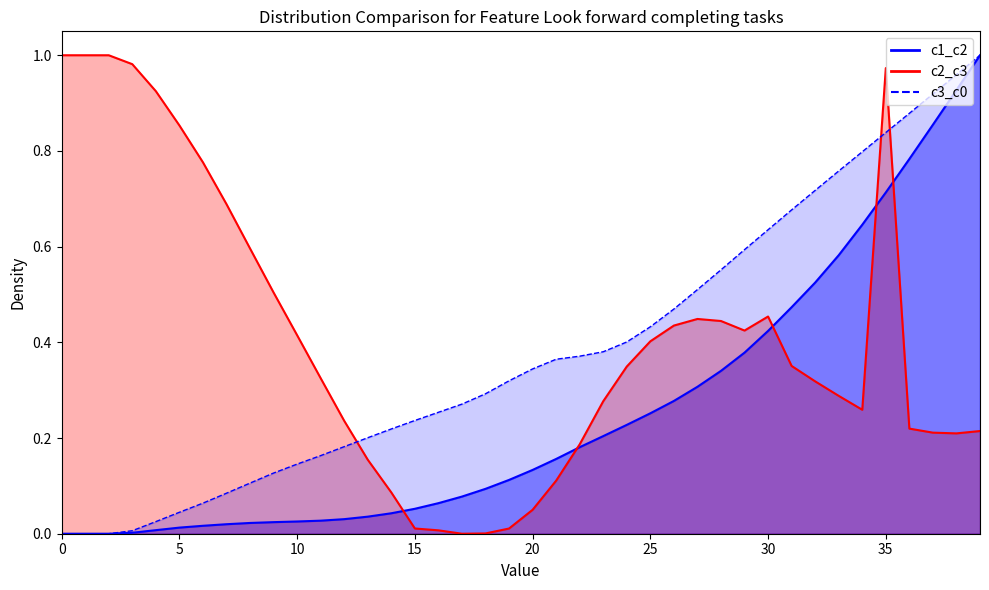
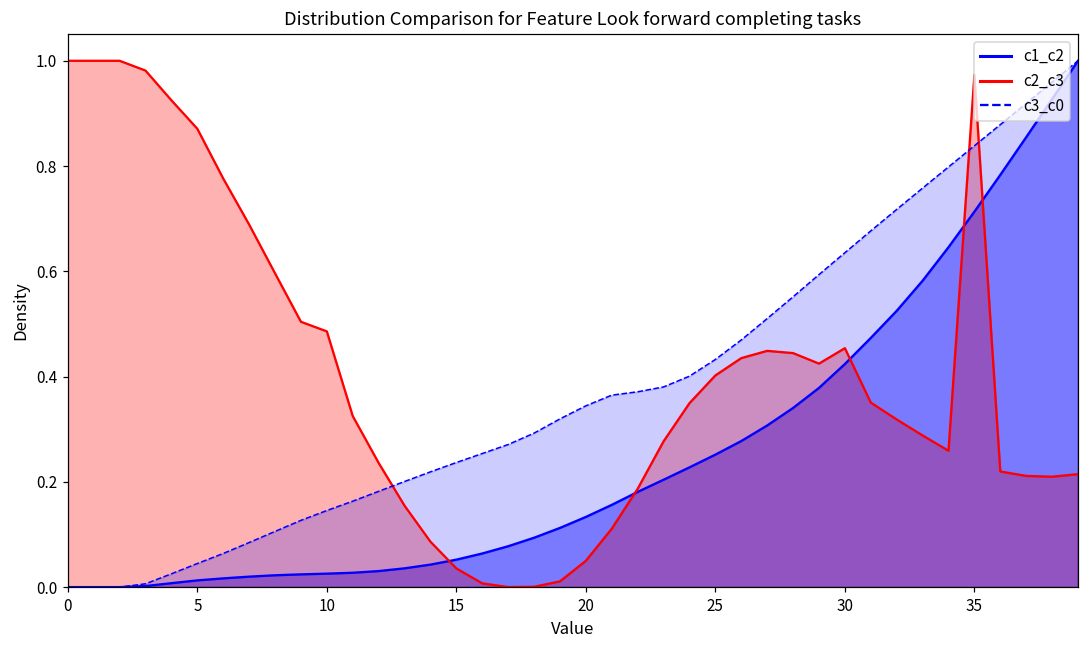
  {
    "c2_c3": {
      "0": 1.00,
-     "5": 0.85,
-     "10": 0.41,
-     "15": 0.01,
+     "5": 0.87,
+     "10": 0.49,
+     "15": 0.04,
      "20": 0.05,
      "25": 0.40,
      "30": 0.45
    }
  }
